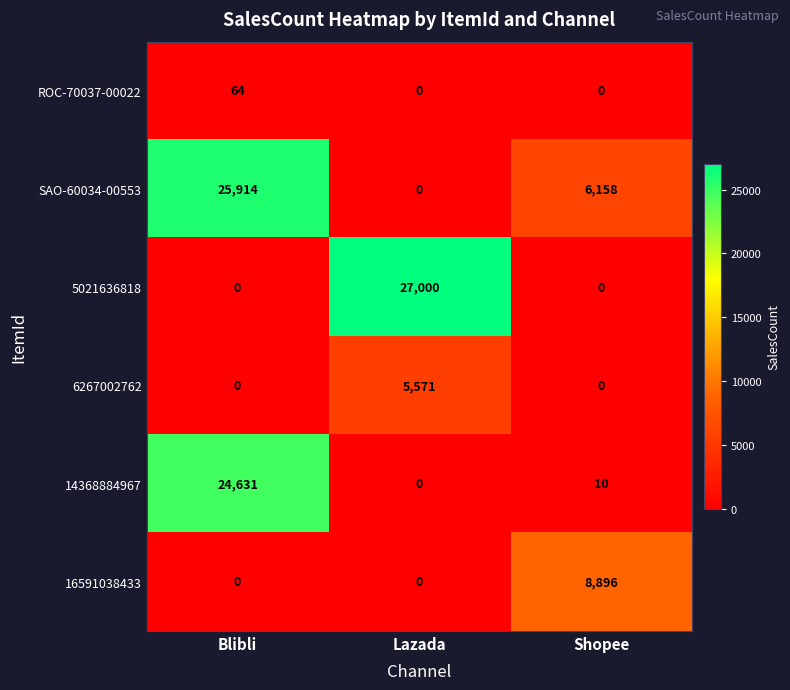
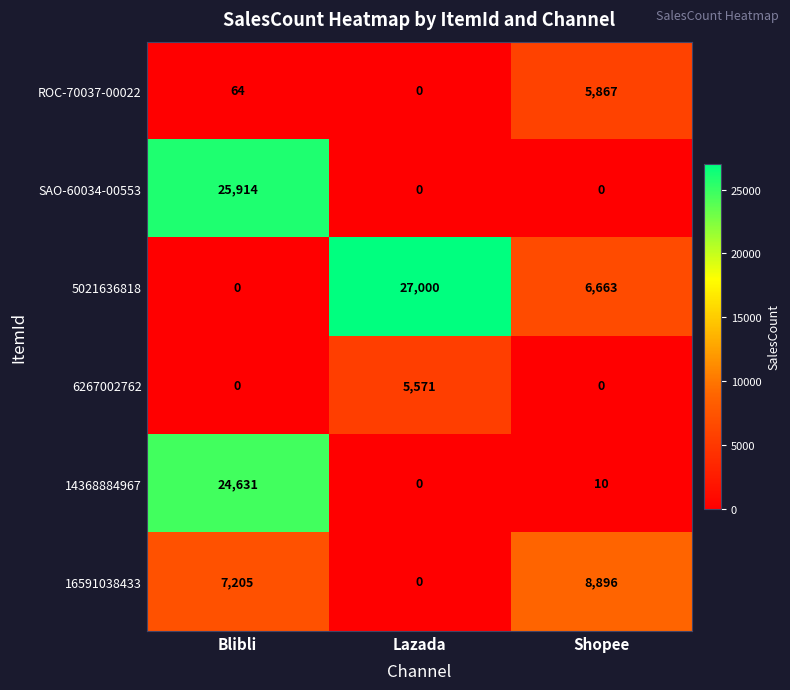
  {
    "ROC-70037-00022": {
      "Blibli": "64",
      "Lazada": "0",
-     "Shopee": "0"
+     "Shopee": "5,867"
    },
    "SAO-60034-00553": {
      "Blibli": "25,914",
      "Lazada": "0",
-     "Shopee": "6,158"
+     "Shopee": "0"
    },
    "5021636818": {
      "Blibli": "0",
      "Lazada": "27,000",
-     "Shopee": "0"
+     "Shopee": "6,663"
    },
    "6267002762": {
      "Blibli": "0",
      "Lazada": "5,571",
      "Shopee": "0"
    },
    "14368884967": {
      "Blibli": "24,631",
      "Lazada": "0",
      "Shopee": "10"
    },
    "16591038433": {
-     "Blibli": "0",
+     "Blibli": "7,205",
      "Lazada": "0",
      "Shopee": "8,896"
    }
  }
